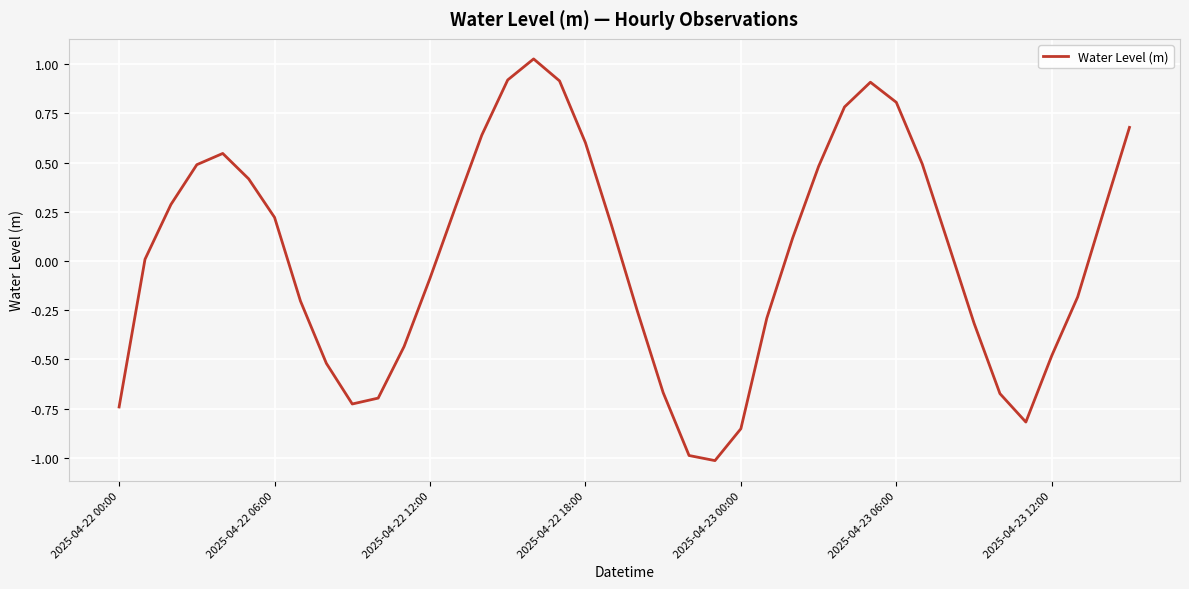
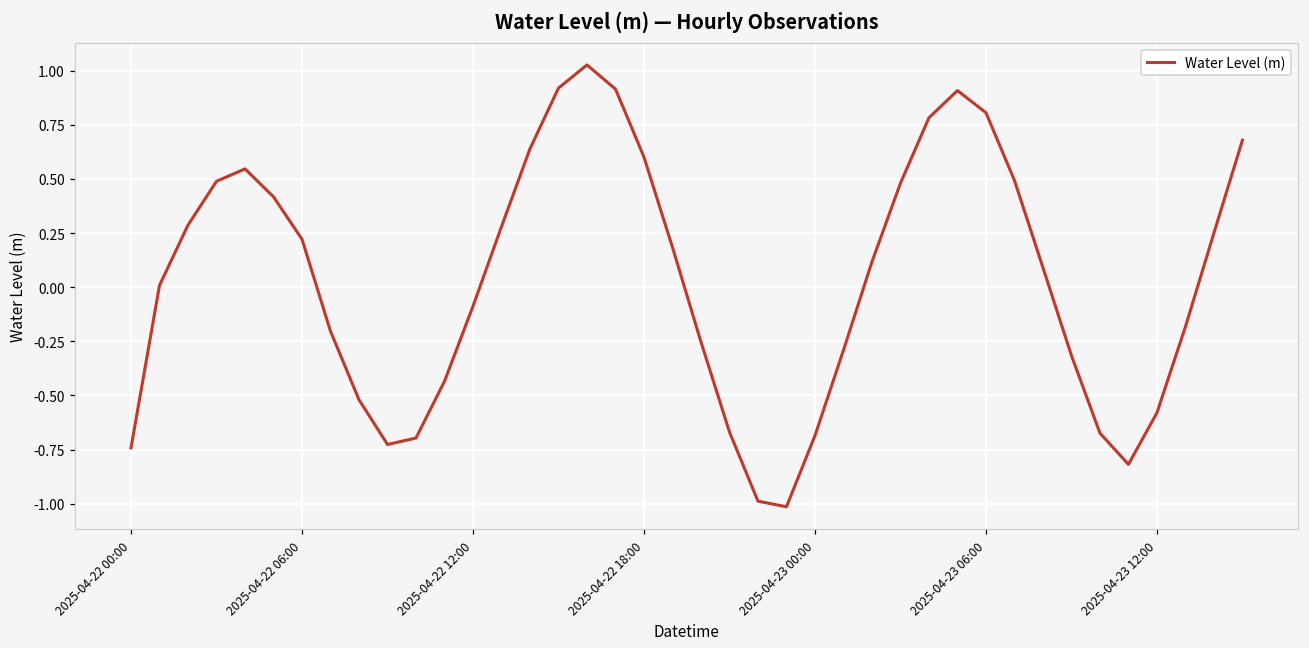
  {
    "2025-04-22 00:00": -0.74,
    "2025-04-22 06:00": 0.22,
    "2025-04-22 12:00": -0.09,
    "2025-04-22 18:00": 0.60,
-   "2025-04-23 00:00": -0.85,
+   "2025-04-23 00:00": -0.69,
    "2025-04-23 06:00": 0.81,
-   "2025-04-23 12:00": -0.48
+   "2025-04-23 12:00": -0.58
  }
